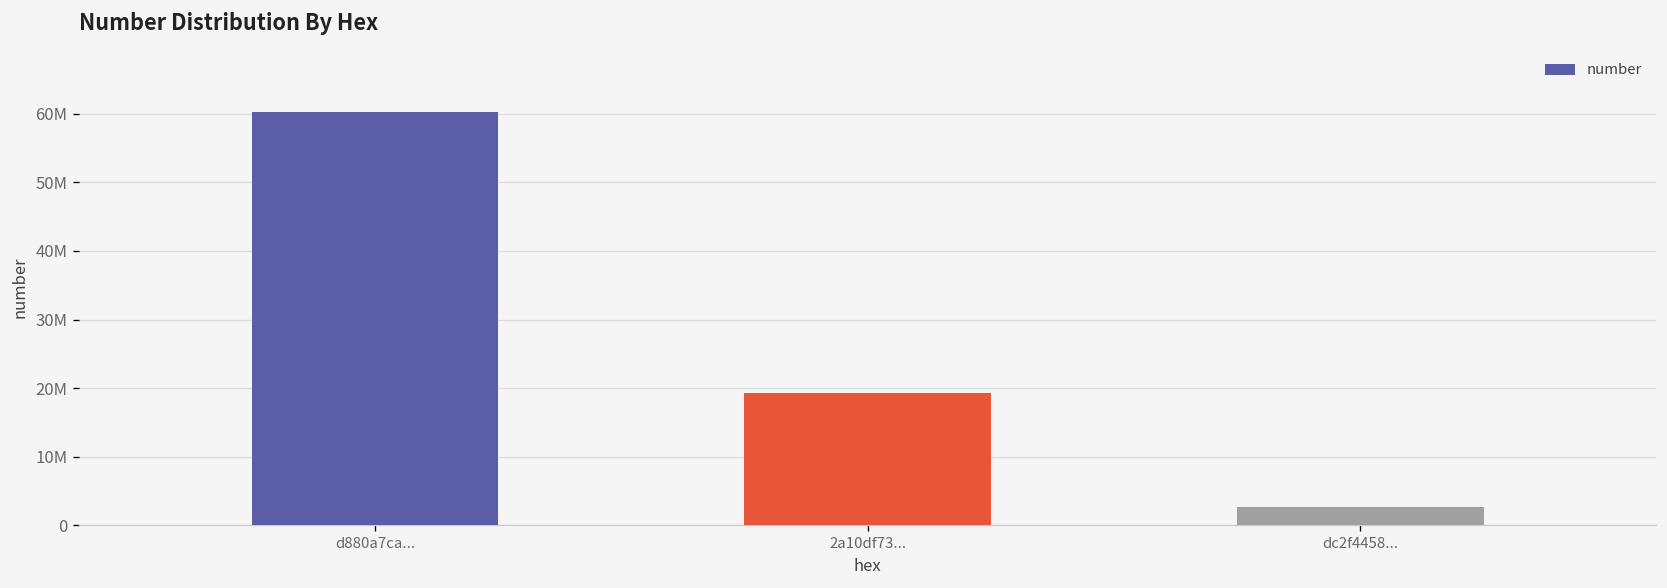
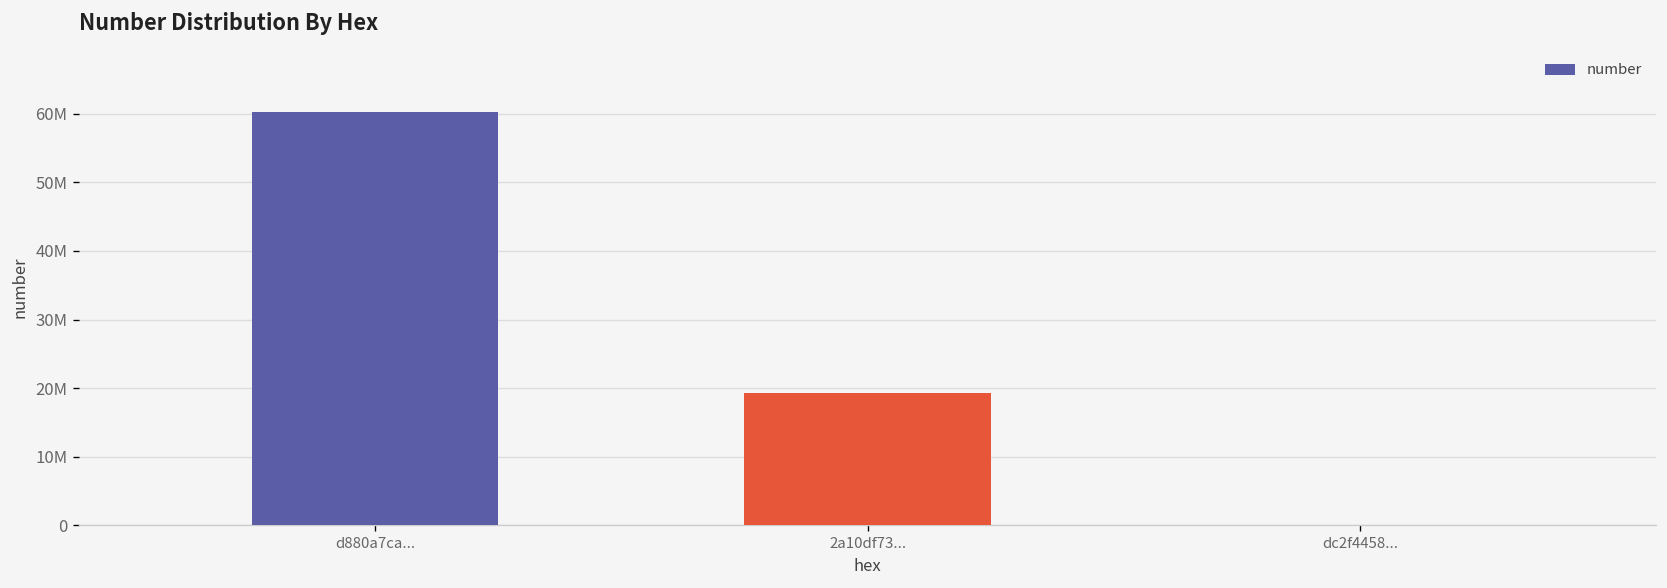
  {
    "d880a7ca...": 60000000,
    "2a10df73...": 19000000,
-   "dc2f4458...": 3000000
+   "dc2f4458...": 0
  }
